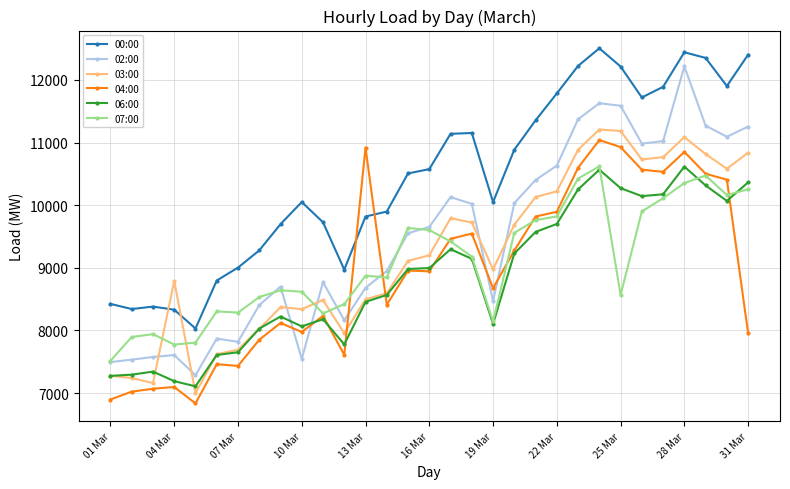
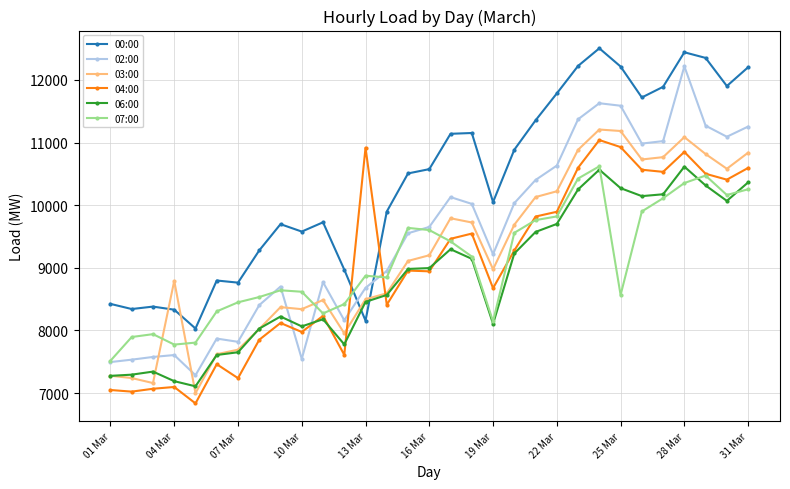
  {
    "00:00": {
      "01 Mar": 8400,
      "04 Mar": 8300,
-     "07 Mar": 9000,
-     "10 Mar": 10000,
-     "13 Mar": 9800,
+     "07 Mar": 8800,
+     "10 Mar": 9600,
+     "13 Mar": 8200,
      "16 Mar": 10600,
      "19 Mar": 10000,
      "22 Mar": 11800,
      "25 Mar": 12200,
      "28 Mar": 12400,
-     "31 Mar": 12400
+     "31 Mar": 12200
    },
    "02:00": {
      "04 Mar": 7600,
      "07 Mar": 7800,
      "10 Mar": 7500,
      "13 Mar": 8700,
      "16 Mar": 9700,
-     "19 Mar": 8500,
+     "19 Mar": 9200,
      "22 Mar": 10600,
      "25 Mar": 11600,
      "28 Mar": 12200,
      "31 Mar": 11300
    },
    "03:00": {
      "04 Mar": 8800,
      "10 Mar": 8300,
      "13 Mar": 8500,
      "16 Mar": 9200,
      "19 Mar": 9000,
      "22 Mar": 10200,
      "25 Mar": 11200,
      "28 Mar": 11100,
      "31 Mar": 10800
    },
    "04:00": {
-     "01 Mar": 6900,
+     "01 Mar": 7000,
      "04 Mar": 7100,
-     "07 Mar": 7400,
+     "07 Mar": 7200,
      "10 Mar": 8000,
      "13 Mar": 10900,
      "16 Mar": 8900,
      "19 Mar": 8700,
      "22 Mar": 9900,
      "25 Mar": 10900,
      "28 Mar": 10900,
-     "31 Mar": 8000
+     "31 Mar": 10600
    },
    "06:00": {
      "04 Mar": 7200,
      "10 Mar": 8100,
      "13 Mar": 8500,
      "16 Mar": 9000,
      "22 Mar": 9700,
      "25 Mar": 10300,
      "28 Mar": 10600,
      "31 Mar": 10400
    },
    "07:00": {
      "04 Mar": 7800,
-     "07 Mar": 8300,
+     "07 Mar": 8400,
      "10 Mar": 8600,
      "13 Mar": 8900,
      "16 Mar": 9600,
      "22 Mar": 9800,
      "25 Mar": 8600,
      "28 Mar": 10400,
      "31 Mar": 10300
    }
  }
